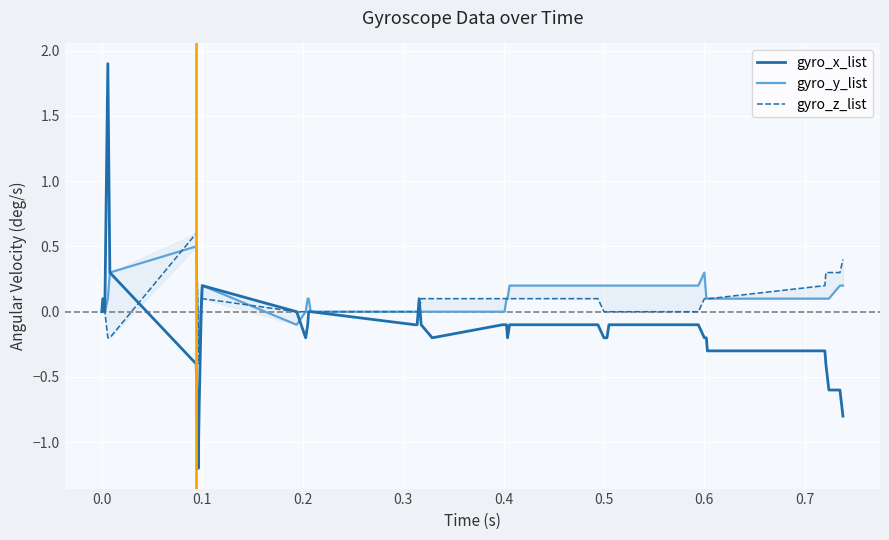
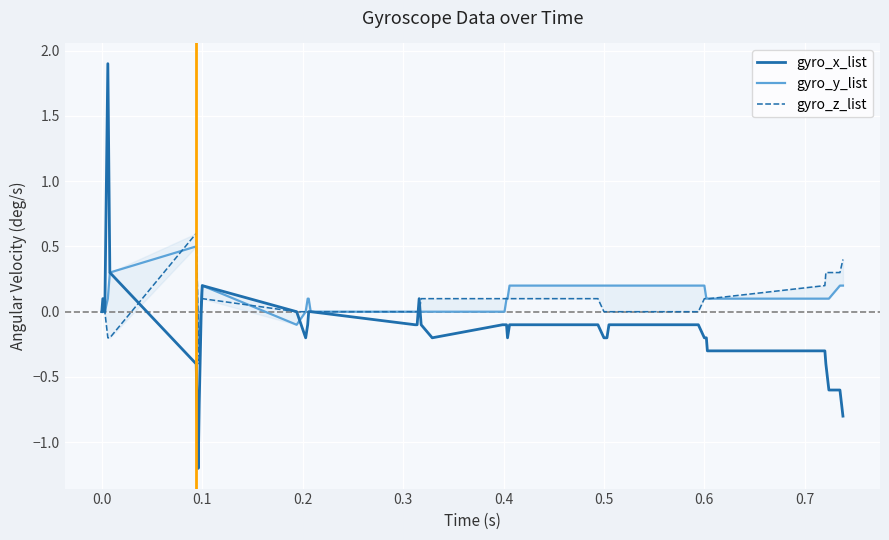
  {
    "gyro_y_list": {
-     "0.6": 0.3
+     "0.6": 0.2
    }
  }
